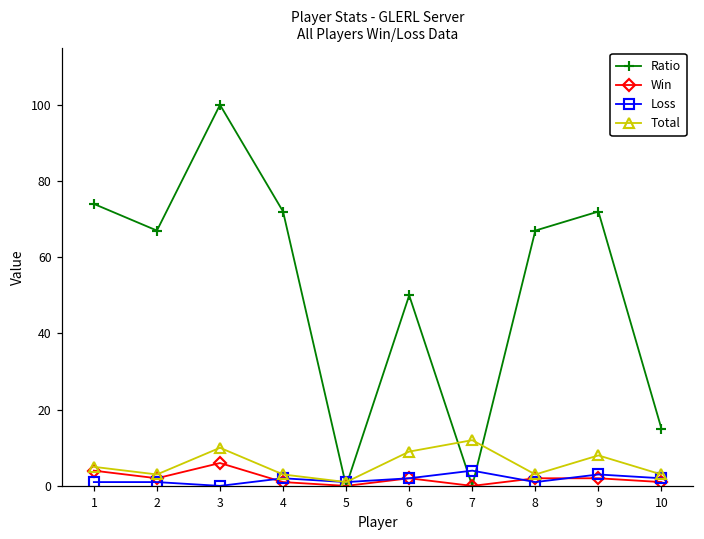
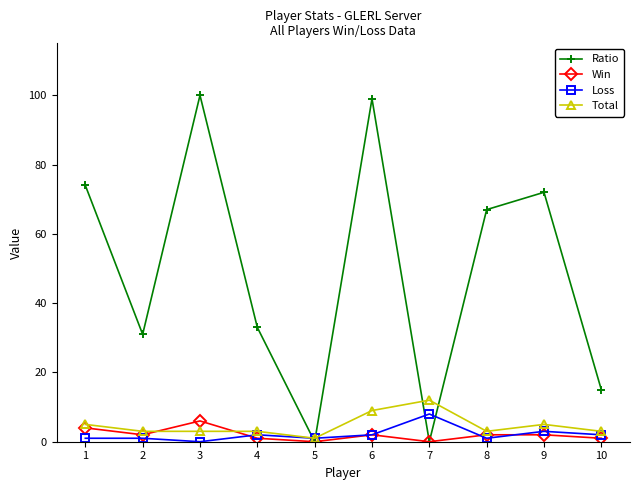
  {
    "Ratio": {
      "1": 74,
-     "2": 67,
+     "2": 31,
      "3": 100,
-     "4": 72,
-     "6": 50,
+     "4": 33,
+     "6": 99,
      "8": 67,
      "9": 72,
      "10": 15
    },
    "Win": {
      "1": 4,
      "2": 2,
      "3": 6,
      "4": 1,
      "8": 2,
      "9": 2,
      "10": 1
    },
    "Loss": {
      "1": 1,
      "2": 1,
      "3": 0,
      "4": 2,
-     "7": 4,
+     "7": 8,
      "8": 1,
      "9": 3,
      "10": 2
    },
    "Total": {
      "1": 5,
      "2": 3,
-     "3": 10,
+     "3": 3,
      "4": 3,
      "6": 9,
      "7": 12,
      "8": 3,
-     "9": 8,
+     "9": 5,
      "10": 3
    }
  }
